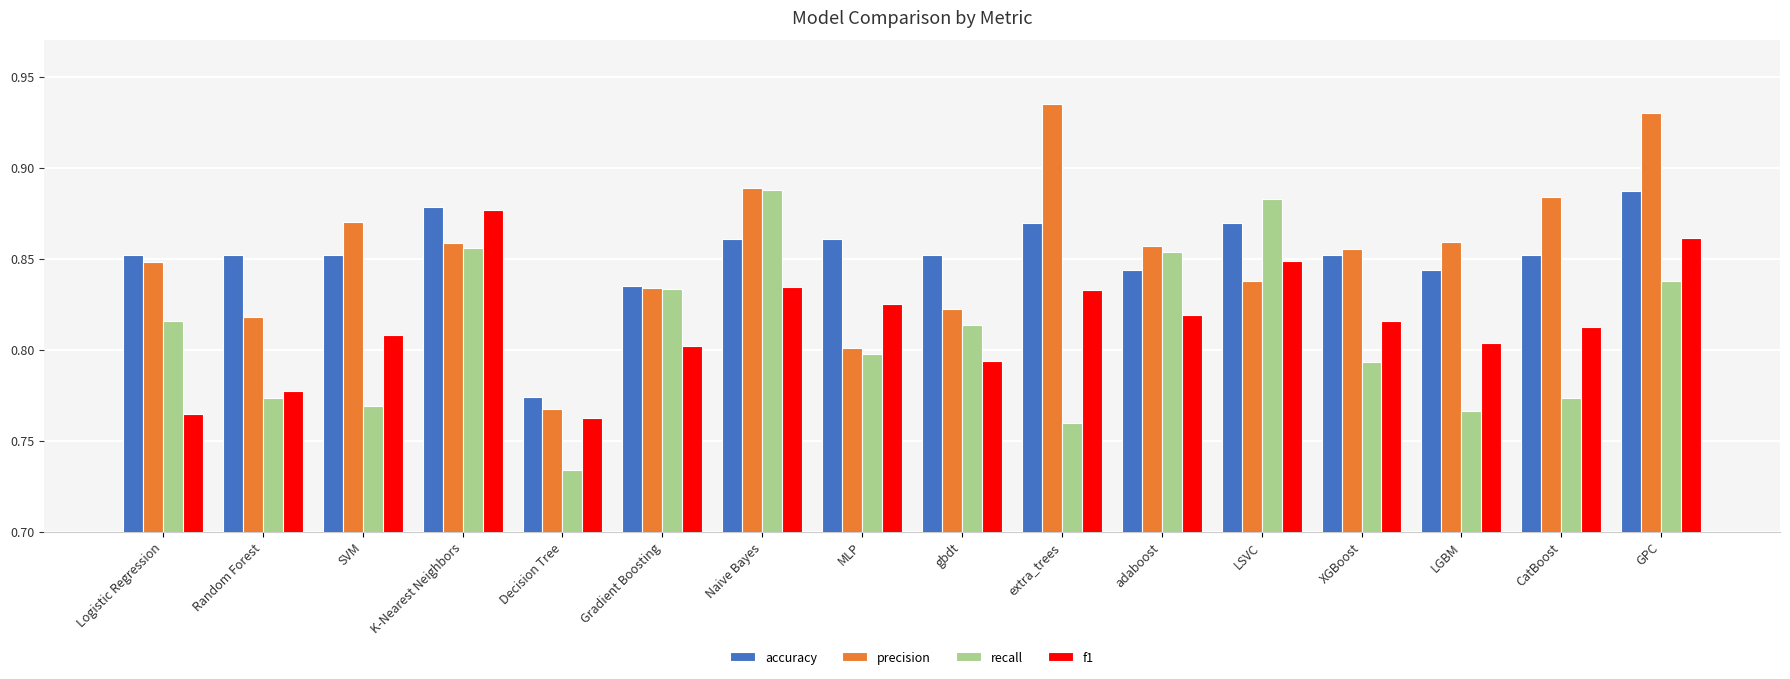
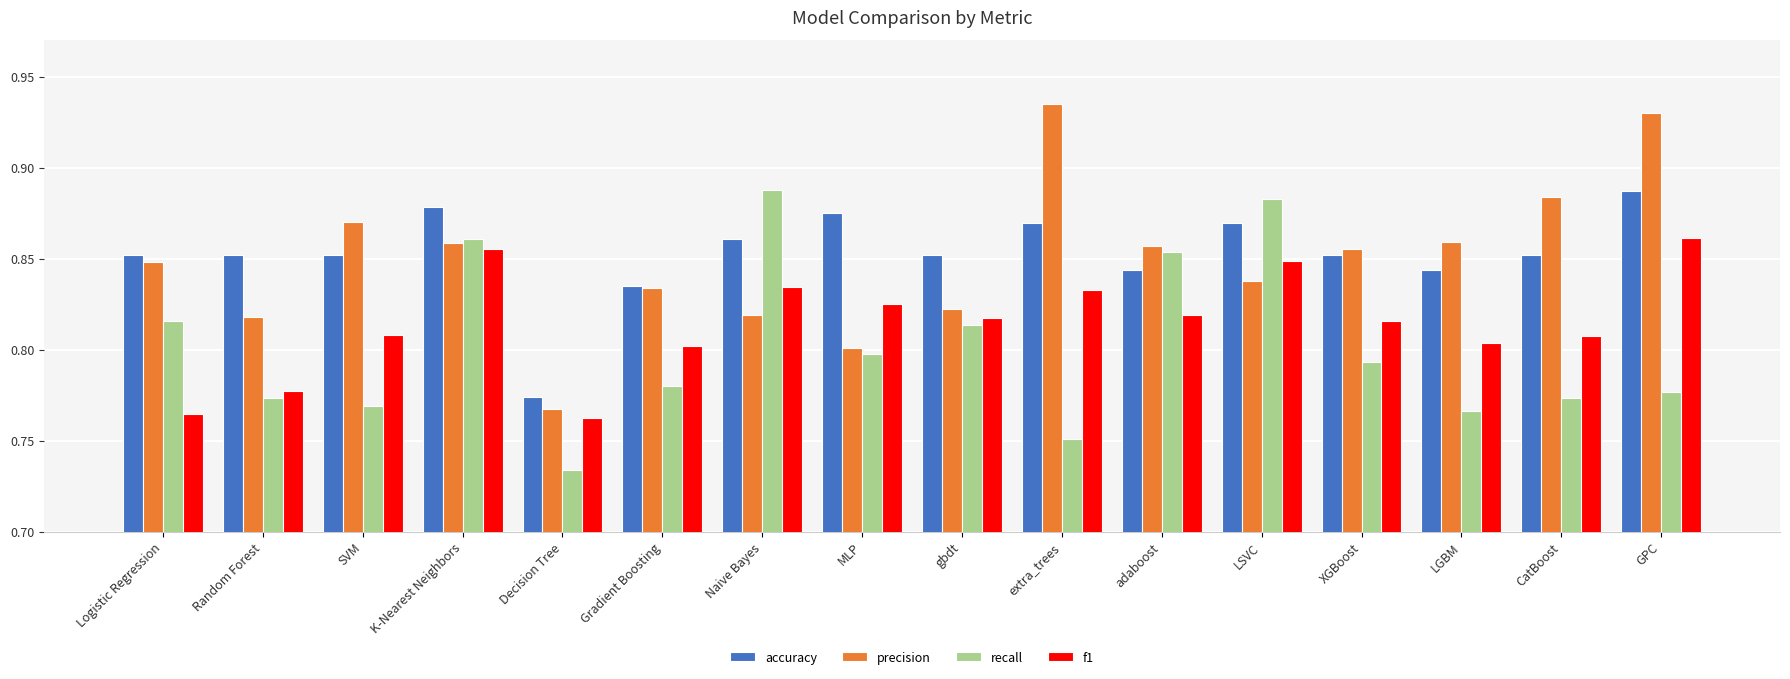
  {
    "accuracy": {
      "Logistic Regression": 0.852,
      "Random Forest": 0.852,
      "SVM": 0.852,
      "K-Nearest Neighbors": 0.878,
      "Decision Tree": 0.774,
      "Gradient Boosting": 0.835,
      "Naive Bayes": 0.861,
-     "MLP": 0.861,
+     "MLP": 0.875,
      "gbdt": 0.852,
      "extra_trees": 0.870,
      "adaboost": 0.843,
      "LSVC": 0.870,
      "XGBoost": 0.852,
      "LGBM": 0.843,
      "CatBoost": 0.852,
      "GPC": 0.887
    },
    "precision": {
      "Logistic Regression": 0.848,
      "Random Forest": 0.818,
      "SVM": 0.870,
      "K-Nearest Neighbors": 0.859,
      "Decision Tree": 0.767,
      "Gradient Boosting": 0.834,
-     "Naive Bayes": 0.889,
+     "Naive Bayes": 0.819,
      "MLP": 0.801,
      "gbdt": 0.823,
      "extra_trees": 0.935,
      "adaboost": 0.857,
      "LSVC": 0.837,
      "XGBoost": 0.856,
      "LGBM": 0.859,
      "CatBoost": 0.884,
      "GPC": 0.930
    },
    "recall": {
      "Logistic Regression": 0.816,
      "Random Forest": 0.773,
      "SVM": 0.769,
-     "K-Nearest Neighbors": 0.856,
+     "K-Nearest Neighbors": 0.861,
      "Decision Tree": 0.734,
-     "Gradient Boosting": 0.833,
+     "Gradient Boosting": 0.780,
      "Naive Bayes": 0.888,
      "MLP": 0.798,
      "gbdt": 0.813,
-     "extra_trees": 0.760,
+     "extra_trees": 0.751,
      "adaboost": 0.853,
      "LSVC": 0.883,
      "XGBoost": 0.793,
      "LGBM": 0.766,
      "CatBoost": 0.773,
-     "GPC": 0.838
+     "GPC": 0.777
    },
    "f1": {
      "Logistic Regression": 0.764,
      "Random Forest": 0.777,
      "SVM": 0.808,
-     "K-Nearest Neighbors": 0.877,
+     "K-Nearest Neighbors": 0.855,
      "Decision Tree": 0.762,
      "Gradient Boosting": 0.802,
      "Naive Bayes": 0.834,
      "MLP": 0.825,
-     "gbdt": 0.794,
+     "gbdt": 0.817,
      "extra_trees": 0.833,
      "adaboost": 0.819,
      "LSVC": 0.849,
      "XGBoost": 0.816,
      "LGBM": 0.803,
-     "CatBoost": 0.813,
+     "CatBoost": 0.808,
      "GPC": 0.861
    }
  }
